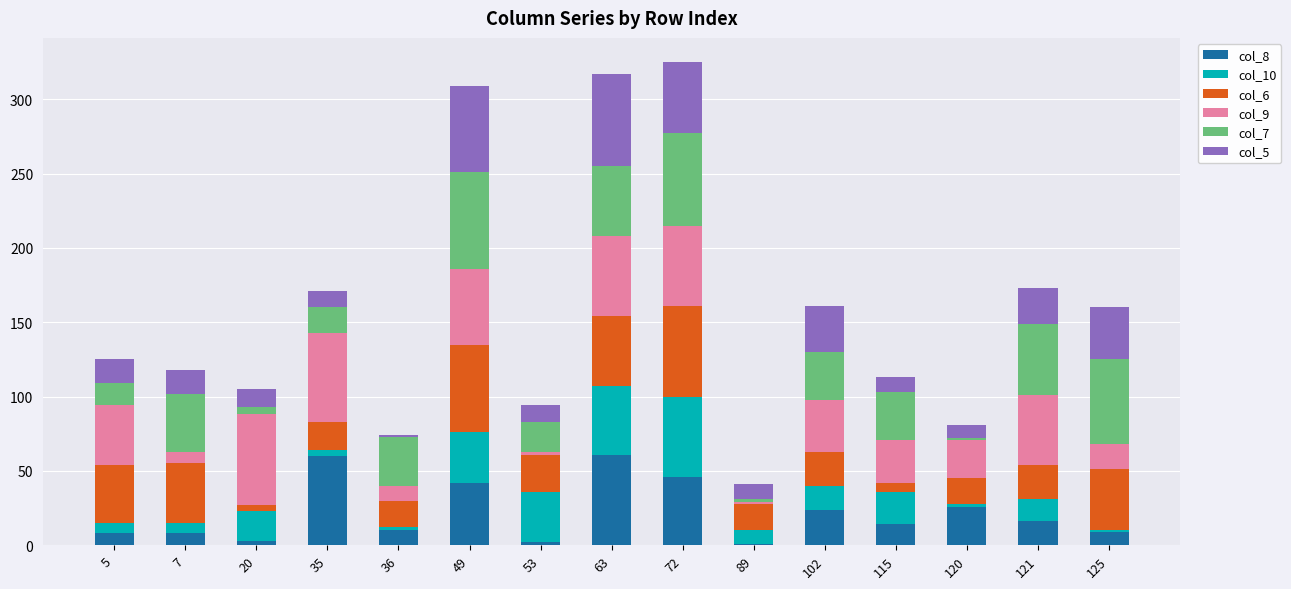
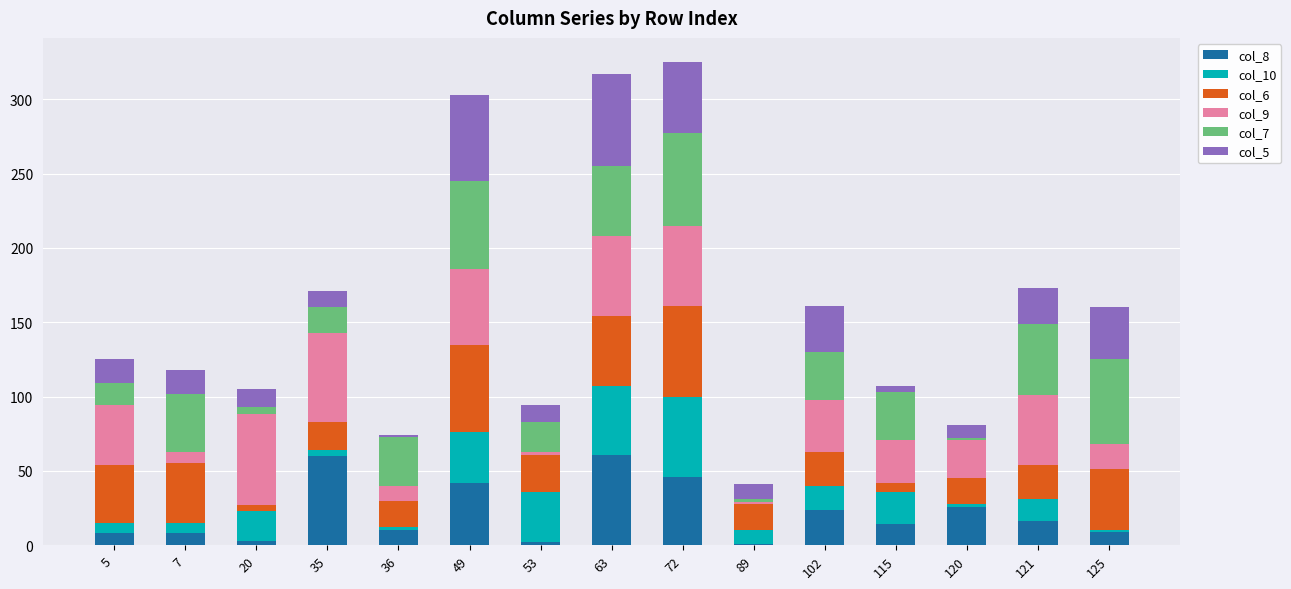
  {
    "col_8": {
      "5": 8,
      "7": 8,
      "20": 3,
      "35": 60,
      "36": 10,
      "49": 42,
      "53": 2,
      "63": 61,
      "72": 46,
      "102": 24,
      "115": 14,
      "120": 26,
      "121": 16,
      "125": 9
    },
    "col_10": {
      "5": 7,
      "7": 7,
      "20": 20,
      "35": 4,
      "36": 2,
      "49": 34,
      "53": 34,
      "63": 46,
      "72": 54,
      "89": 9,
      "102": 16,
      "115": 22,
      "120": 2,
      "121": 15
    },
    "col_6": {
      "5": 39,
      "7": 40,
      "20": 4,
      "35": 19,
      "36": 18,
      "49": 59,
      "53": 25,
      "63": 47,
      "72": 61,
      "89": 18,
      "102": 23,
      "115": 6,
      "120": 17,
      "121": 23,
      "125": 41
    },
    "col_9": {
      "5": 40,
      "7": 8,
      "20": 61,
      "35": 60,
      "36": 10,
      "49": 51,
      "53": 2,
      "63": 54,
      "72": 54,
      "102": 35,
      "115": 29,
      "120": 26,
      "121": 47,
      "125": 17
    },
    "col_7": {
      "5": 15,
      "7": 39,
      "20": 5,
      "35": 17,
      "36": 33,
-     "49": 65,
+     "49": 59,
      "53": 20,
      "63": 47,
      "72": 62,
      "89": 2,
      "102": 32,
      "115": 32,
      "121": 48,
      "125": 57
    },
    "col_5": {
      "5": 16,
      "7": 16,
      "20": 12,
      "35": 11,
      "49": 58,
      "53": 11,
      "63": 62,
      "72": 48,
      "89": 10,
      "102": 31,
-     "115": 10,
+     "115": 4,
      "120": 9,
      "121": 24,
      "125": 35
    }
  }
